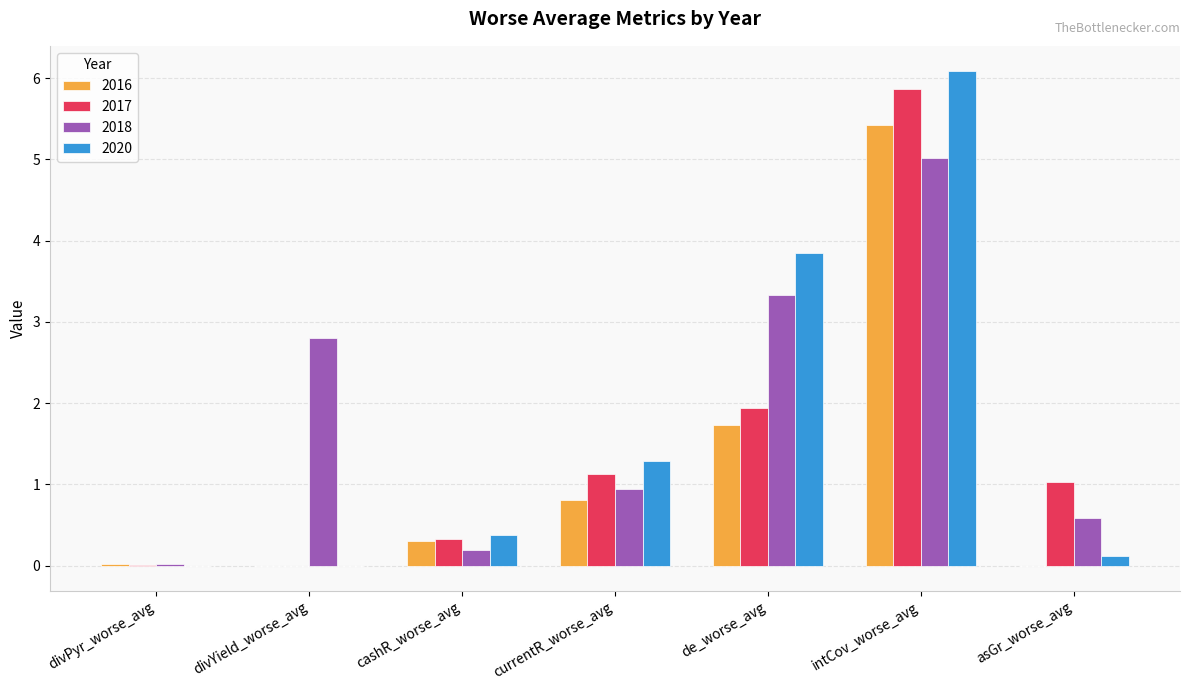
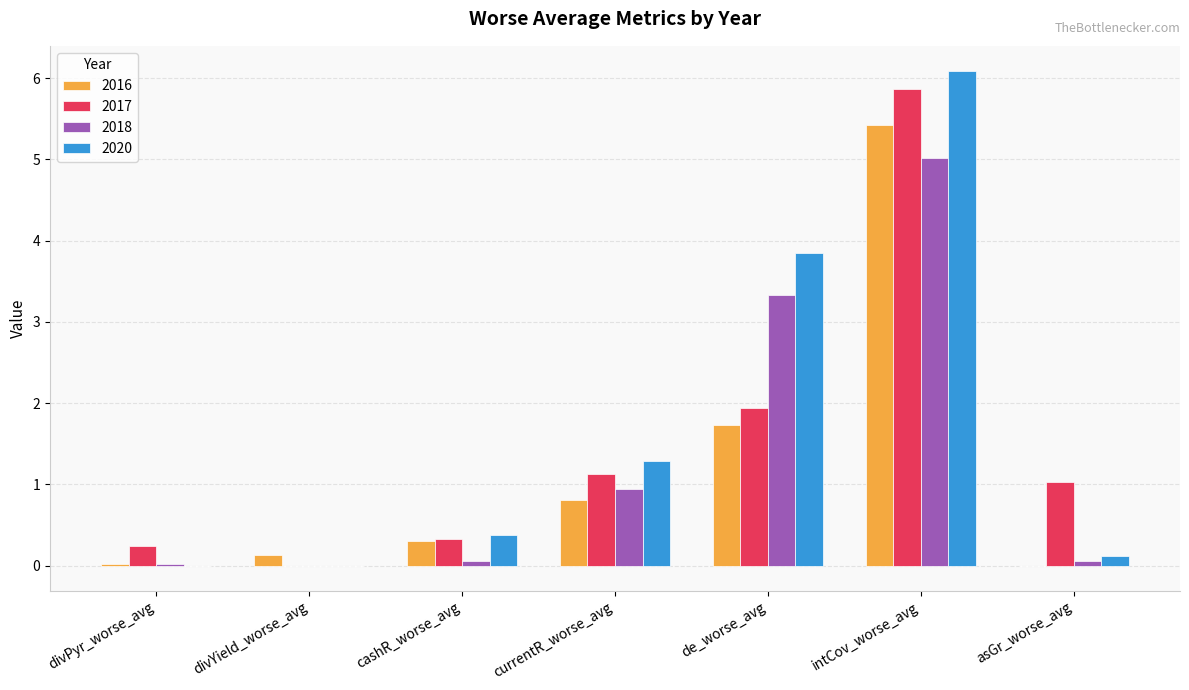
  {
    "2016": {
-     "divYield_worse_avg": 0.0,
+     "divYield_worse_avg": 0.1,
      "cashR_worse_avg": 0.3,
      "currentR_worse_avg": 0.8,
      "de_worse_avg": 1.7,
      "intCov_worse_avg": 5.4
    },
    "2017": {
-     "divPyr_worse_avg": 0.0,
+     "divPyr_worse_avg": 0.2,
      "cashR_worse_avg": 0.3,
      "currentR_worse_avg": 1.1,
      "de_worse_avg": 1.9,
      "intCov_worse_avg": 5.9,
      "asGr_worse_avg": 1.0
    },
    "2018": {
-     "divYield_worse_avg": 2.8,
-     "cashR_worse_avg": 0.2,
+     "divYield_worse_avg": 0.0,
+     "cashR_worse_avg": 0.1,
      "currentR_worse_avg": 0.9,
      "de_worse_avg": 3.3,
      "intCov_worse_avg": 5.0,
-     "asGr_worse_avg": 0.6
+     "asGr_worse_avg": 0.1
    },
    "2020": {
      "divPyr_worse_avg": 0.0,
      "divYield_worse_avg": 0.0,
      "cashR_worse_avg": 0.4,
      "currentR_worse_avg": 1.3,
      "de_worse_avg": 3.9,
      "intCov_worse_avg": 6.1,
      "asGr_worse_avg": 0.1
    }
  }
